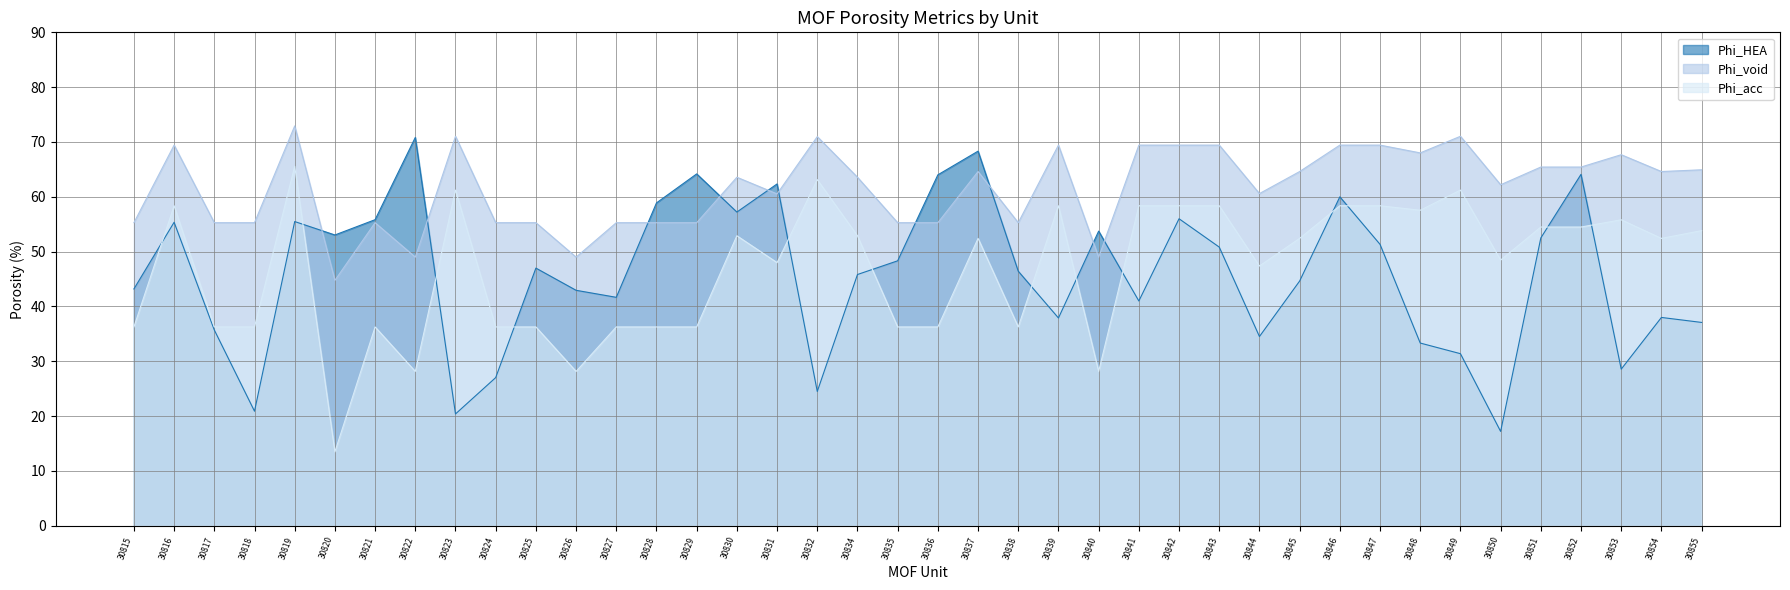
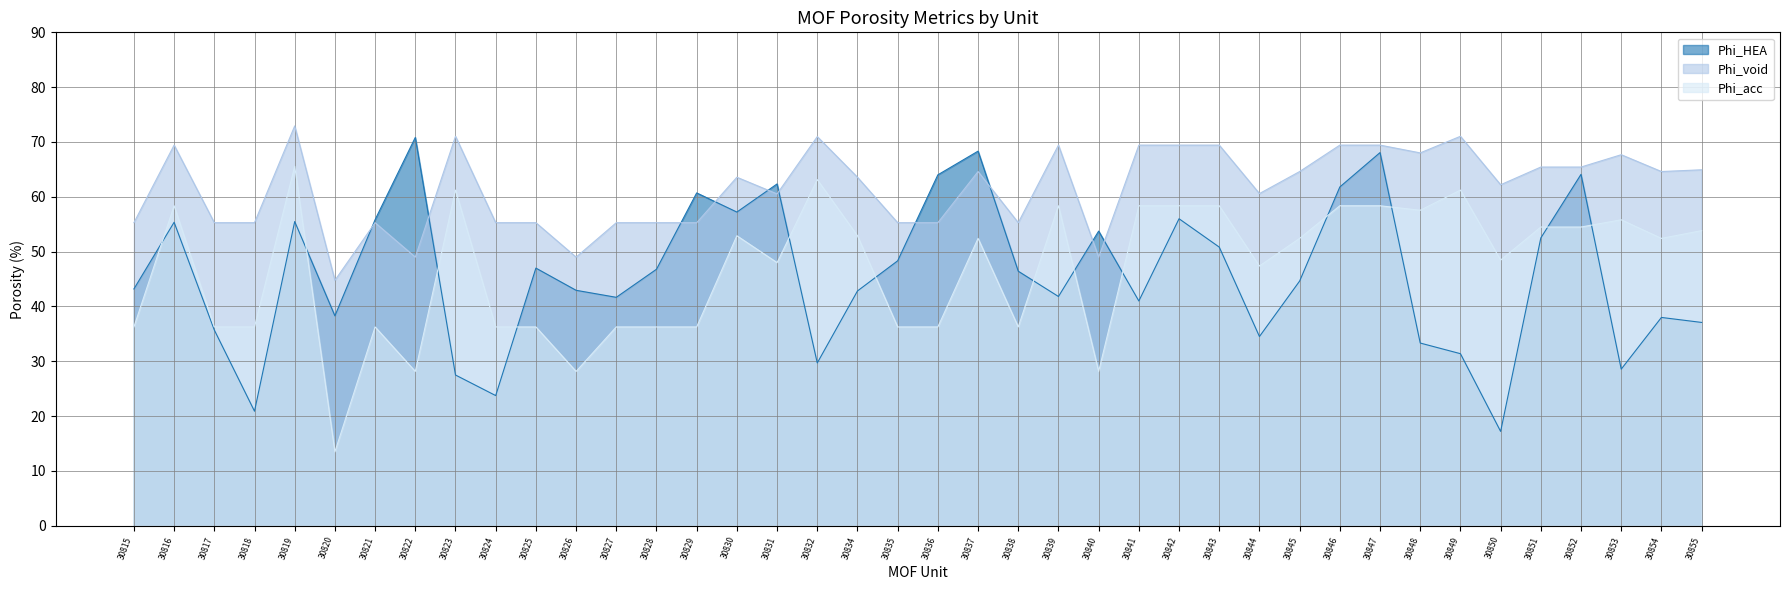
  {
    "Phi_HEA": {
      "30815": 43,
      "30816": 55,
      "30817": 36,
      "30818": 21,
      "30819": 55,
-     "30820": 53,
+     "30820": 38,
      "30821": 56,
      "30822": 71,
-     "30823": 20,
-     "30824": 27,
+     "30823": 28,
+     "30824": 24,
      "30825": 47,
      "30826": 43,
      "30827": 42,
-     "30828": 59,
-     "30829": 64,
+     "30828": 47,
+     "30829": 61,
      "30830": 57,
      "30831": 62,
-     "30832": 25,
-     "30834": 46,
+     "30832": 30,
+     "30834": 43,
      "30835": 48,
      "30836": 64,
      "30837": 68,
      "30838": 46,
-     "30839": 38,
+     "30839": 42,
      "30840": 54,
      "30841": 41,
      "30842": 56,
      "30843": 51,
      "30844": 35,
      "30845": 45,
-     "30846": 60,
-     "30847": 51,
+     "30846": 62,
+     "30847": 68,
      "30848": 33,
      "30849": 31,
      "30850": 17,
      "30851": 53,
      "30852": 64,
      "30853": 29,
      "30854": 38,
      "30855": 37
    }
  }
